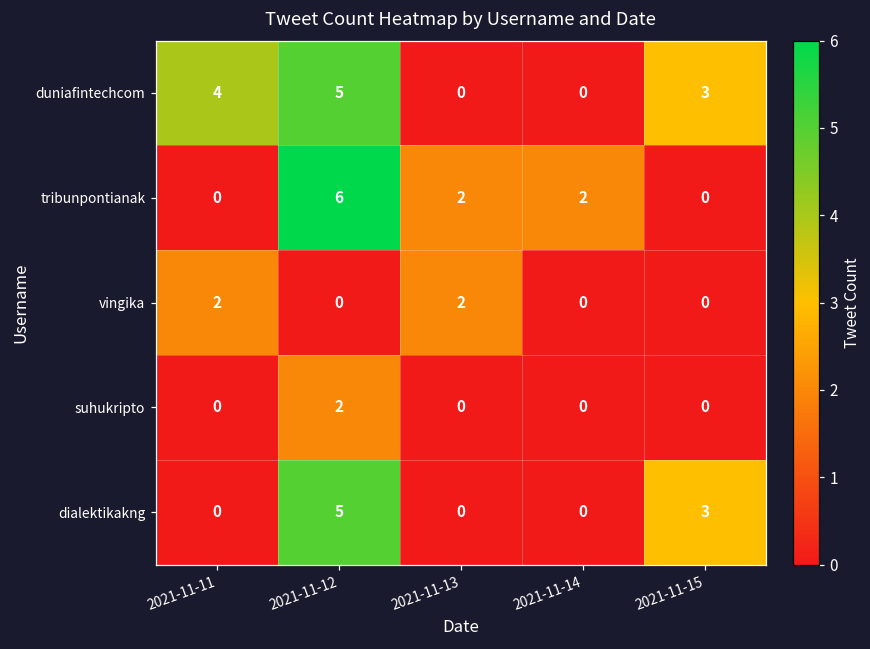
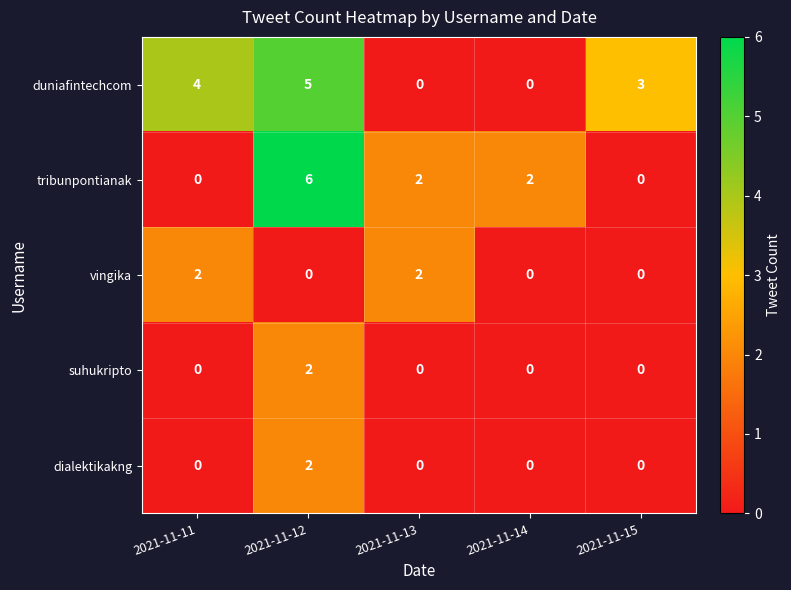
  {
    "duniafintechcom": {
      "2021-11-11": 4,
      "2021-11-12": 5,
      "2021-11-13": 0,
      "2021-11-14": 0,
      "2021-11-15": 3
    },
    "tribunpontianak": {
      "2021-11-11": 0,
      "2021-11-12": 6,
      "2021-11-13": 2,
      "2021-11-14": 2,
      "2021-11-15": 0
    },
    "vingika": {
      "2021-11-11": 2,
      "2021-11-12": 0,
      "2021-11-13": 2,
      "2021-11-14": 0,
      "2021-11-15": 0
    },
    "suhukripto": {
      "2021-11-11": 0,
      "2021-11-12": 2,
      "2021-11-13": 0,
      "2021-11-14": 0,
      "2021-11-15": 0
    },
    "dialektikakng": {
      "2021-11-11": 0,
-     "2021-11-12": 5,
+     "2021-11-12": 2,
      "2021-11-13": 0,
      "2021-11-14": 0,
-     "2021-11-15": 3
+     "2021-11-15": 0
    }
  }
